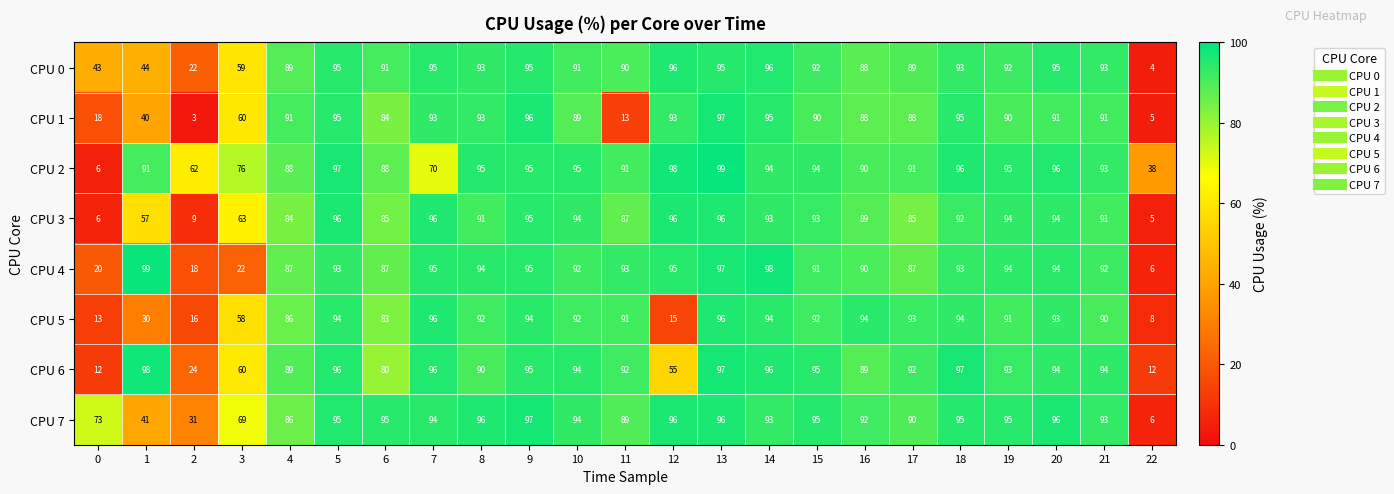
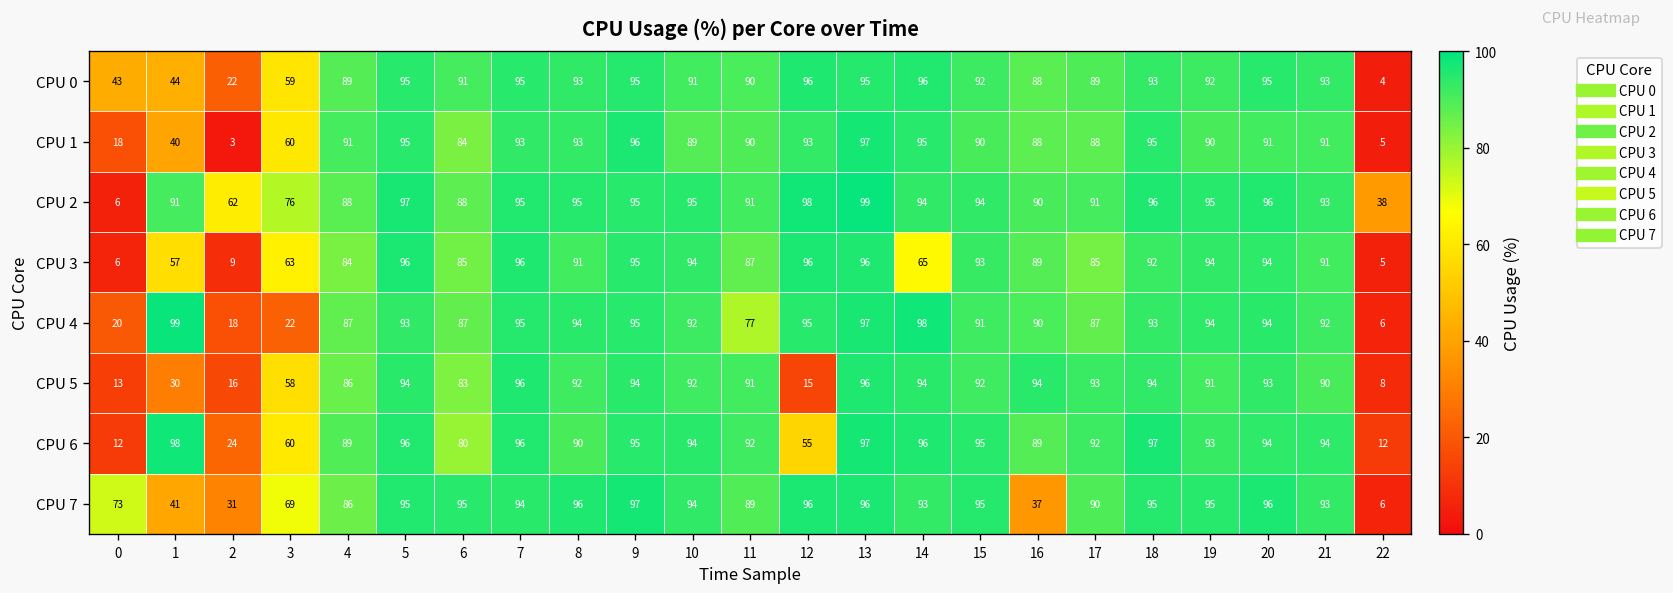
  {
    "CPU 0": {
      "0": 43,
      "1": 44,
      "2": 22,
      "3": 59,
      "4": 89,
      "5": 95,
      "6": 91,
      "7": 95,
      "8": 93,
      "9": 95,
      "10": 91,
      "11": 90,
      "12": 96,
      "13": 95,
      "14": 96,
      "15": 92,
      "16": 88,
      "17": 89,
      "18": 93,
      "19": 92,
      "20": 95,
      "21": 93,
      "22": 4
    },
    "CPU 1": {
      "0": 18,
      "1": 40,
      "2": 3,
      "3": 60,
      "4": 91,
      "5": 95,
      "6": 84,
      "7": 93,
      "8": 93,
      "9": 96,
      "10": 89,
-     "11": 13,
+     "11": 90,
      "12": 93,
      "13": 97,
      "14": 95,
      "15": 90,
      "16": 88,
      "17": 88,
      "18": 95,
      "19": 90,
      "20": 91,
      "21": 91,
      "22": 5
    },
    "CPU 2": {
      "0": 6,
      "1": 91,
      "2": 62,
      "3": 76,
      "4": 88,
      "5": 97,
      "6": 88,
-     "7": 70,
+     "7": 95,
      "8": 95,
      "9": 95,
      "10": 95,
      "11": 91,
      "12": 98,
      "13": 99,
      "14": 94,
      "15": 94,
      "16": 90,
      "17": 91,
      "18": 96,
      "19": 95,
      "20": 96,
      "21": 93,
      "22": 38
    },
    "CPU 3": {
      "0": 6,
      "1": 57,
      "2": 9,
      "3": 63,
      "4": 84,
      "5": 96,
      "6": 85,
      "7": 96,
      "8": 91,
      "9": 95,
      "10": 94,
      "11": 87,
      "12": 96,
      "13": 96,
-     "14": 93,
+     "14": 65,
      "15": 93,
      "16": 89,
      "17": 85,
      "18": 92,
      "19": 94,
      "20": 94,
      "21": 91,
      "22": 5
    },
    "CPU 4": {
      "0": 20,
      "1": 99,
      "2": 18,
      "3": 22,
      "4": 87,
      "5": 93,
      "6": 87,
      "7": 95,
      "8": 94,
      "9": 95,
      "10": 92,
-     "11": 93,
+     "11": 77,
      "12": 95,
      "13": 97,
      "14": 98,
      "15": 91,
      "16": 90,
      "17": 87,
      "18": 93,
      "19": 94,
      "20": 94,
      "21": 92,
      "22": 6
    },
    "CPU 5": {
      "0": 13,
      "1": 30,
      "2": 16,
      "3": 58,
      "4": 86,
      "5": 94,
      "6": 83,
      "7": 96,
      "8": 92,
      "9": 94,
      "10": 92,
      "11": 91,
      "12": 15,
      "13": 96,
      "14": 94,
      "15": 92,
      "16": 94,
      "17": 93,
      "18": 94,
      "19": 91,
      "20": 93,
      "21": 90,
      "22": 8
    },
    "CPU 6": {
      "0": 12,
      "1": 98,
      "2": 24,
      "3": 60,
      "4": 89,
      "5": 96,
      "6": 80,
      "7": 96,
      "8": 90,
      "9": 95,
      "10": 94,
      "11": 92,
      "12": 55,
      "13": 97,
      "14": 96,
      "15": 95,
      "16": 89,
      "17": 92,
      "18": 97,
      "19": 93,
      "20": 94,
      "21": 94,
      "22": 12
    },
    "CPU 7": {
      "0": 73,
      "1": 41,
      "2": 31,
      "3": 69,
      "4": 86,
      "5": 95,
      "6": 95,
      "7": 94,
      "8": 96,
      "9": 97,
      "10": 94,
      "11": 89,
      "12": 96,
      "13": 96,
      "14": 93,
      "15": 95,
-     "16": 92,
+     "16": 37,
      "17": 90,
      "18": 95,
      "19": 95,
      "20": 96,
      "21": 93,
      "22": 6
    }
  }
